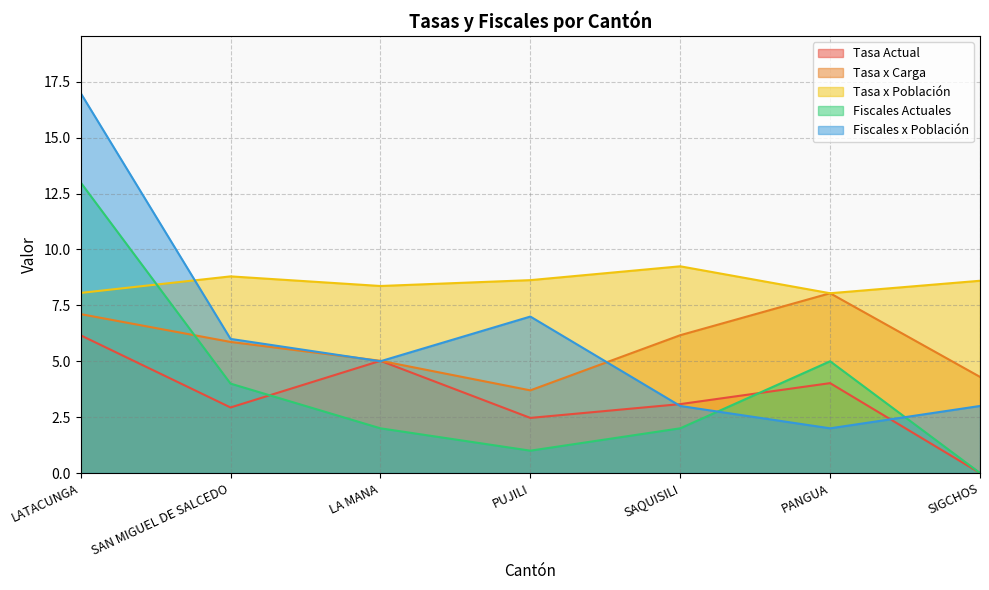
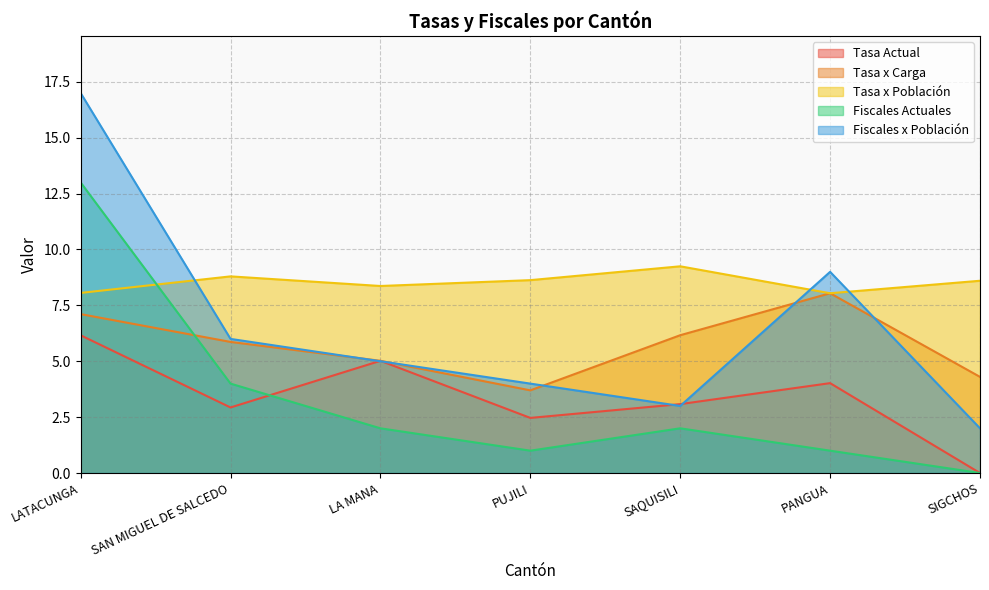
  {
    "Fiscales Actuales": {
      "LATACUNGA": 13,
      "SAN MIGUEL DE SALCEDO": 4,
      "LA MANA": 2,
      "PUJILI": 1,
      "SAQUISILI": 2,
-     "PANGUA": 5
+     "PANGUA": 1
    },
    "Fiscales x Población": {
      "LATACUNGA": 17,
      "SAN MIGUEL DE SALCEDO": 6,
-     "PUJILI": 7,
-     "PANGUA": 2,
-     "SIGCHOS": 3
+     "PUJILI": 4,
+     "PANGUA": 9,
+     "SIGCHOS": 2
    }
  }
